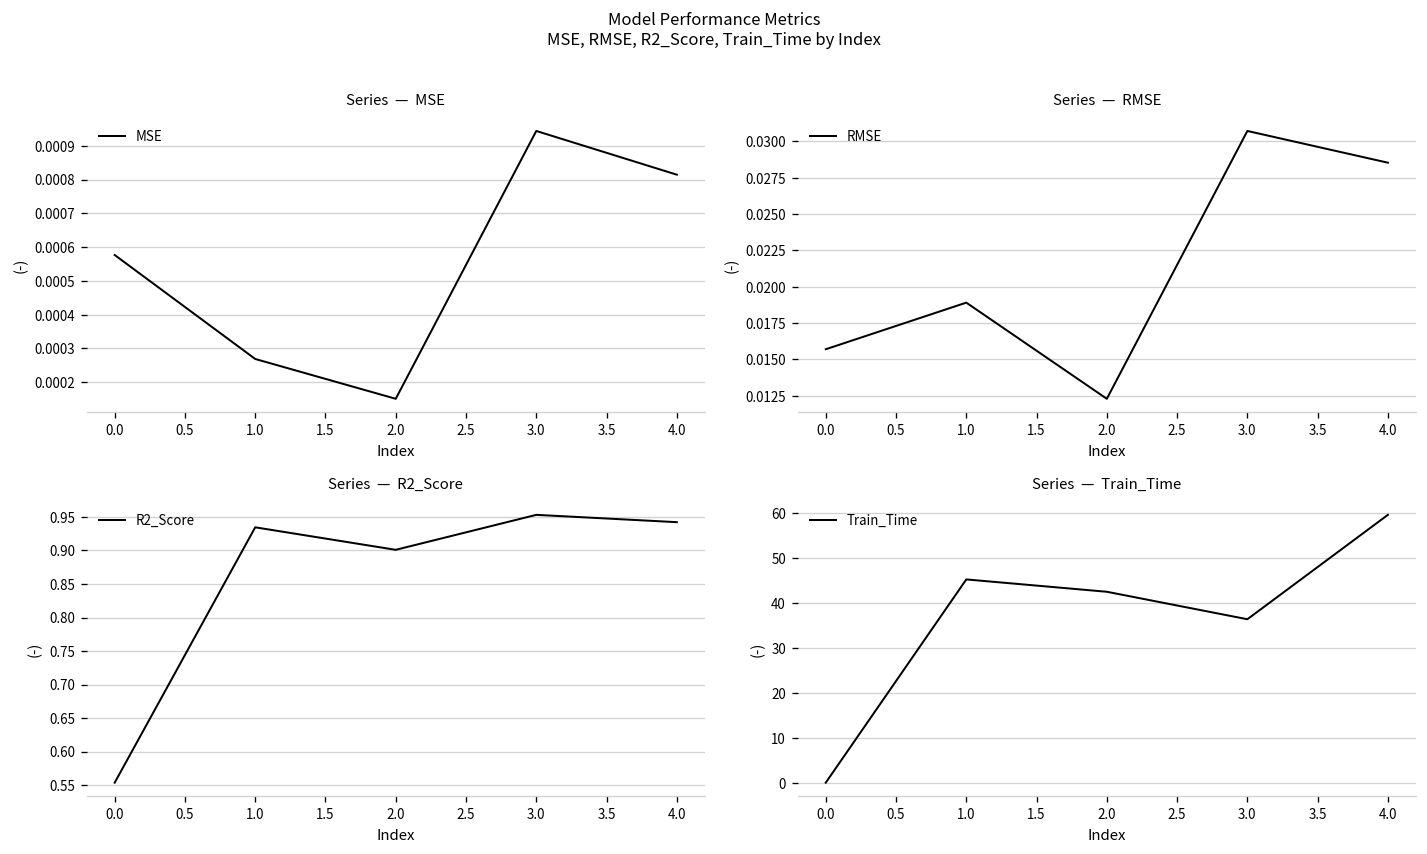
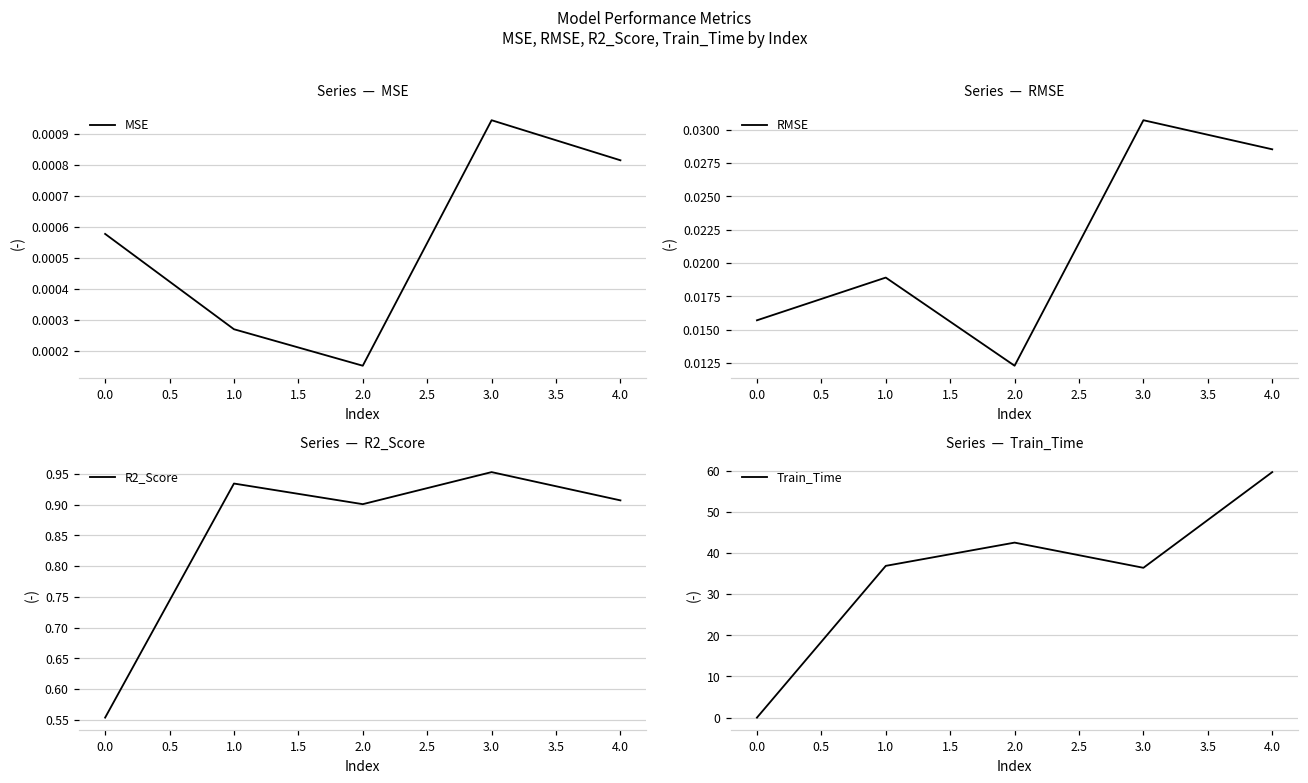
  {
    "Series — MSE": {
      "0.0": 0.00058,
      "1.0": 0.00027,
      "2.0": 0.00015,
      "3.0": 0.00094,
      "4.0": 0.00081
    },
    "Series — RMSE": {
      "0.0": 0.0157,
      "1.0": 0.0189,
      "2.0": 0.0123,
      "3.0": 0.0307,
      "4.0": 0.0285
    },
    "Series — R2_Score": {
      "0.0": 0.55,
      "1.0": 0.93,
      "2.0": 0.90,
      "3.0": 0.95,
-     "4.0": 0.94
+     "4.0": 0.91
    },
    "Series — Train_Time": {
      "0.0": 0,
-     "1.0": 45,
+     "1.0": 37,
      "2.0": 43,
      "3.0": 36,
      "4.0": 60
    }
  }
